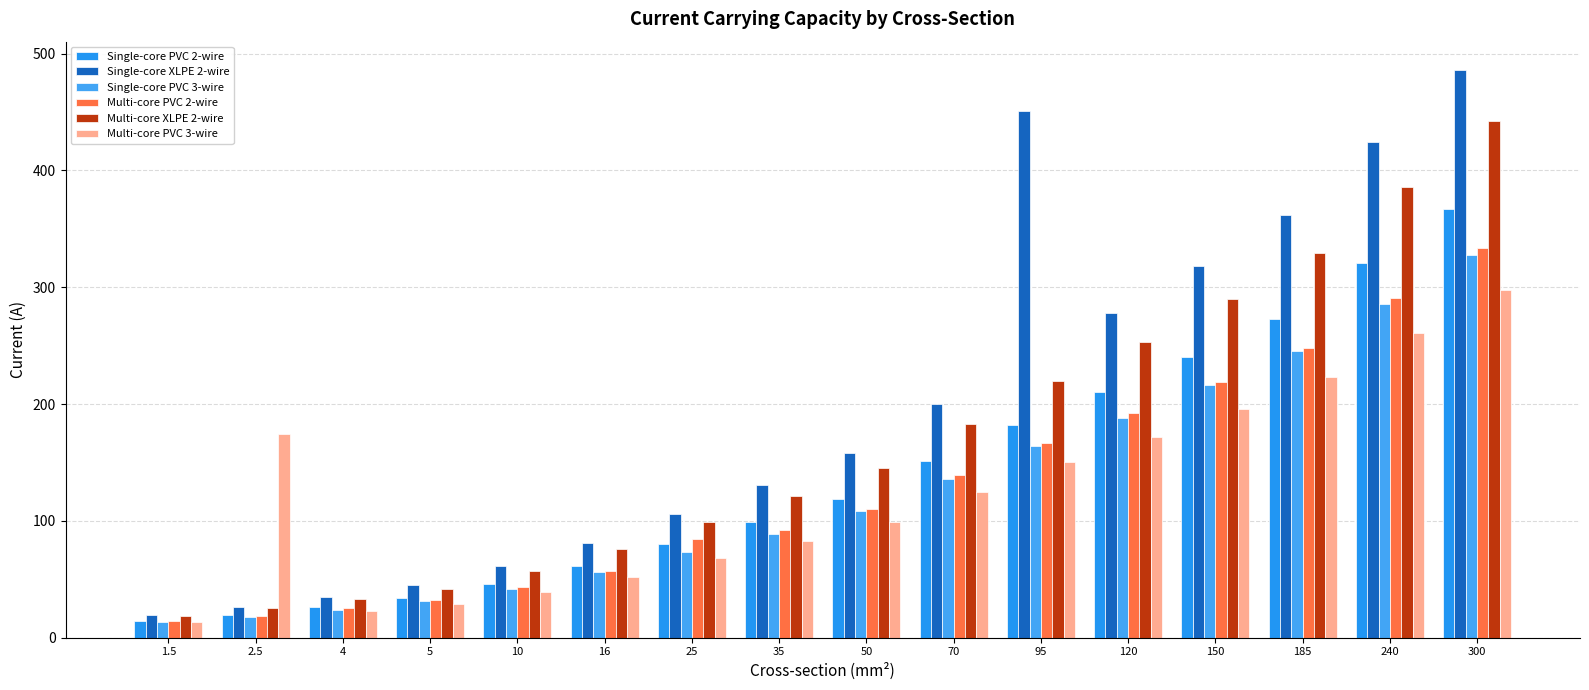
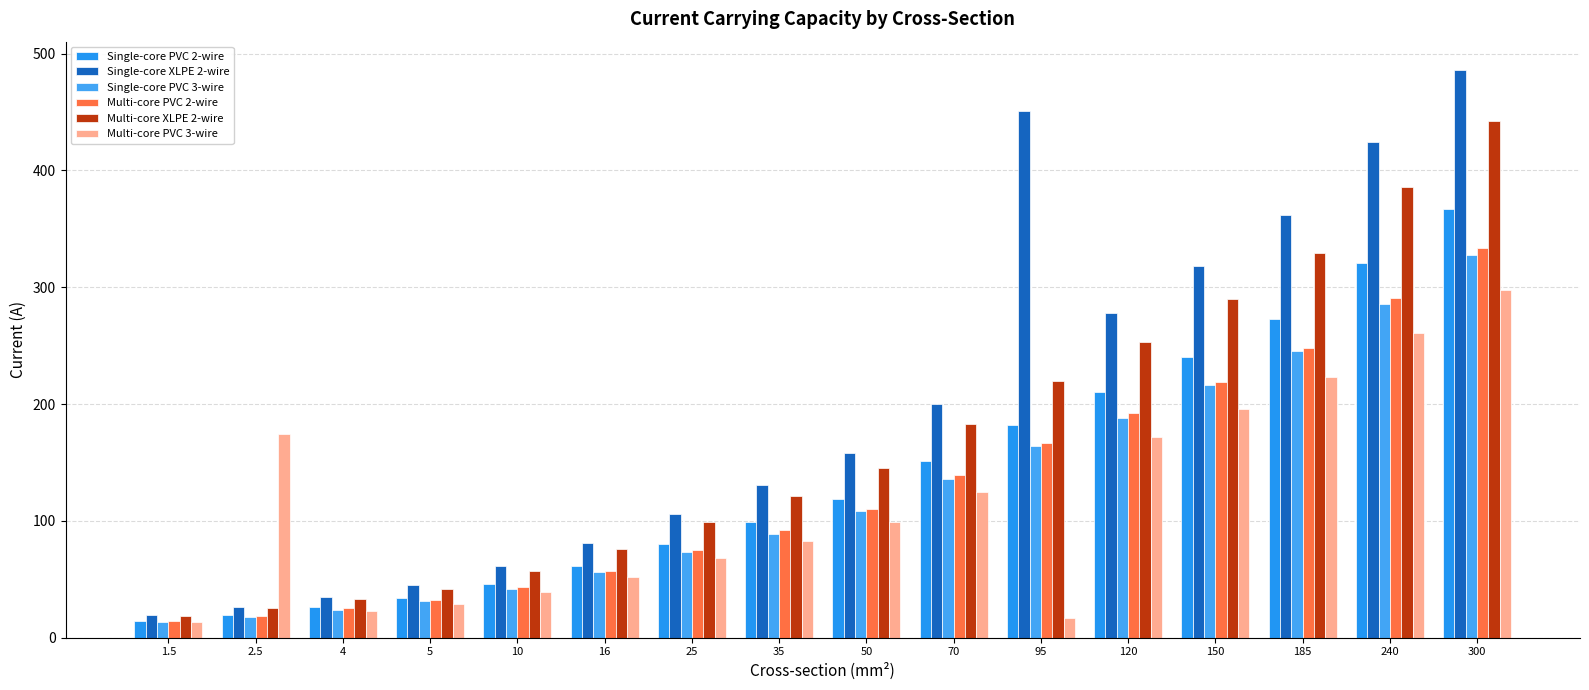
  {
    "Single-core XLPE 2-wire": {
      "1.5": 19,
      "2.5": 26,
      "4": 35,
      "5": 45,
      "10": 61,
      "16": 81,
      "25": 106,
      "35": 131,
      "50": 158,
      "70": 200,
      "95": 451,
      "120": 278,
      "150": 318,
      "185": 362,
      "240": 424,
      "300": 486
    },
    "Multi-core PVC 2-wire": {
      "1.5": 14,
      "2.5": 19,
      "4": 25,
      "5": 32,
      "10": 43,
      "16": 57,
-     "25": 84,
+     "25": 75,
      "35": 92,
      "50": 110,
      "70": 139,
      "95": 167,
      "120": 192,
      "150": 219,
      "185": 248,
      "240": 291,
      "300": 334
    },
    "Multi-core XLPE 2-wire": {
      "1.5": 19,
      "2.5": 25,
      "4": 33,
      "5": 42,
      "10": 57,
      "16": 76,
      "25": 99,
      "35": 121,
      "50": 145,
      "70": 183,
      "95": 220,
      "120": 253,
      "150": 290,
      "185": 329,
      "240": 386,
      "300": 442
    },
    "Multi-core PVC 3-wire": {
      "1.5": 13,
      "2.5": 175,
      "4": 23,
      "5": 29,
      "10": 39,
      "16": 52,
      "25": 68,
      "35": 83,
      "50": 99,
      "70": 125,
-     "95": 150,
+     "95": 17,
      "120": 172,
      "150": 196,
      "185": 223,
      "240": 261,
      "300": 298
    }
  }
